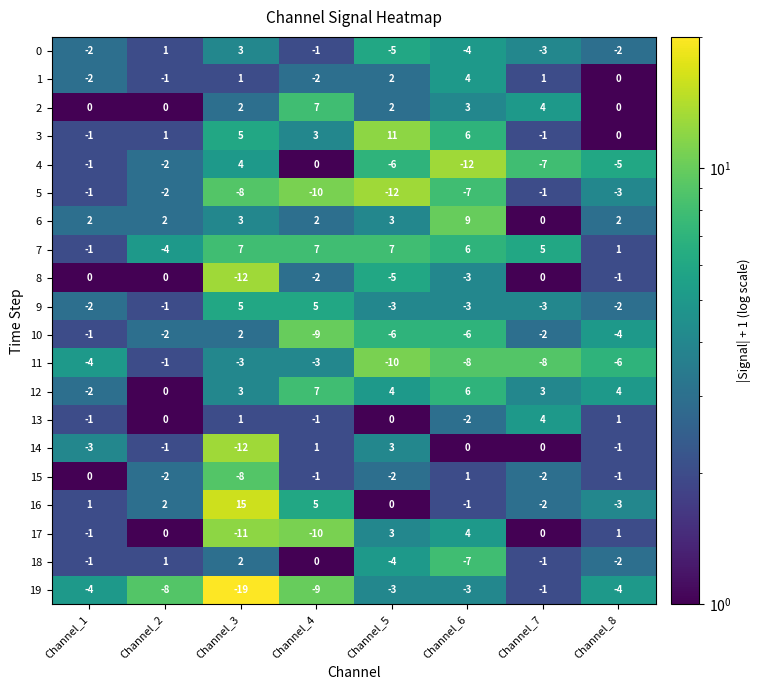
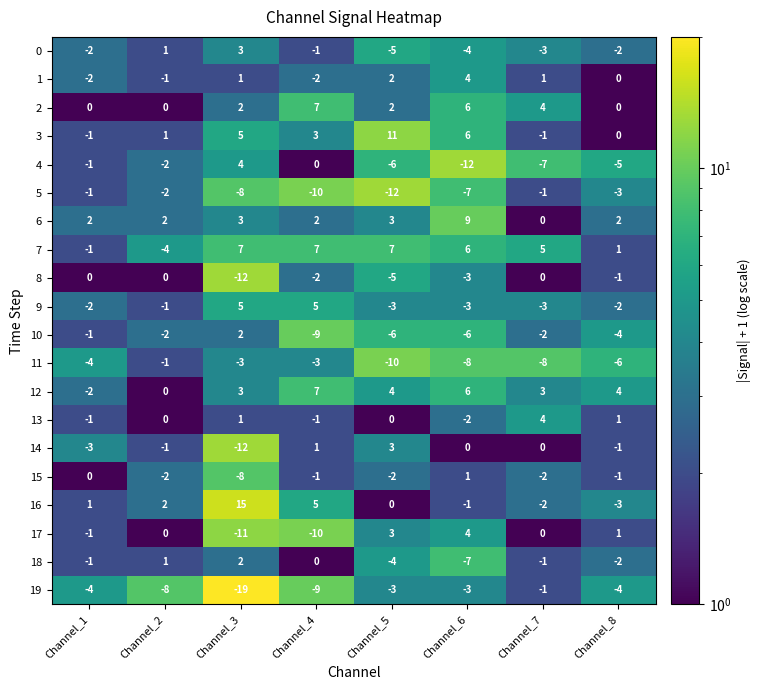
  {
    "0": {
      "Channel_1": -2,
      "Channel_2": 1,
      "Channel_3": 3,
      "Channel_4": -1,
      "Channel_5": -5,
      "Channel_6": -4,
      "Channel_7": -3,
      "Channel_8": -2
    },
    "1": {
      "Channel_1": -2,
      "Channel_2": -1,
      "Channel_3": 1,
      "Channel_4": -2,
      "Channel_5": 2,
      "Channel_6": 4,
      "Channel_7": 1,
      "Channel_8": 0
    },
    "2": {
      "Channel_1": 0,
      "Channel_2": 0,
      "Channel_3": 2,
      "Channel_4": 7,
      "Channel_5": 2,
-     "Channel_6": 3,
+     "Channel_6": 6,
      "Channel_7": 4,
      "Channel_8": 0
    },
    "3": {
      "Channel_1": -1,
      "Channel_2": 1,
      "Channel_3": 5,
      "Channel_4": 3,
      "Channel_5": 11,
      "Channel_6": 6,
      "Channel_7": -1,
      "Channel_8": 0
    },
    "4": {
      "Channel_1": -1,
      "Channel_2": -2,
      "Channel_3": 4,
      "Channel_4": 0,
      "Channel_5": -6,
      "Channel_6": -12,
      "Channel_7": -7,
      "Channel_8": -5
    },
    "5": {
      "Channel_1": -1,
      "Channel_2": -2,
      "Channel_3": -8,
      "Channel_4": -10,
      "Channel_5": -12,
      "Channel_6": -7,
      "Channel_7": -1,
      "Channel_8": -3
    },
    "6": {
      "Channel_1": 2,
      "Channel_2": 2,
      "Channel_3": 3,
      "Channel_4": 2,
      "Channel_5": 3,
      "Channel_6": 9,
      "Channel_7": 0,
      "Channel_8": 2
    },
    "7": {
      "Channel_1": -1,
      "Channel_2": -4,
      "Channel_3": 7,
      "Channel_4": 7,
      "Channel_5": 7,
      "Channel_6": 6,
      "Channel_7": 5,
      "Channel_8": 1
    },
    "8": {
      "Channel_1": 0,
      "Channel_2": 0,
      "Channel_3": -12,
      "Channel_4": -2,
      "Channel_5": -5,
      "Channel_6": -3,
      "Channel_7": 0,
      "Channel_8": -1
    },
    "9": {
      "Channel_1": -2,
      "Channel_2": -1,
      "Channel_3": 5,
      "Channel_4": 5,
      "Channel_5": -3,
      "Channel_6": -3,
      "Channel_7": -3,
      "Channel_8": -2
    },
    "10": {
      "Channel_1": -1,
      "Channel_2": -2,
      "Channel_3": 2,
      "Channel_4": -9,
      "Channel_5": -6,
      "Channel_6": -6,
      "Channel_7": -2,
      "Channel_8": -4
    },
    "11": {
      "Channel_1": -4,
      "Channel_2": -1,
      "Channel_3": -3,
      "Channel_4": -3,
      "Channel_5": -10,
      "Channel_6": -8,
      "Channel_7": -8,
      "Channel_8": -6
    },
    "12": {
      "Channel_1": -2,
      "Channel_2": 0,
      "Channel_3": 3,
      "Channel_4": 7,
      "Channel_5": 4,
      "Channel_6": 6,
      "Channel_7": 3,
      "Channel_8": 4
    },
    "13": {
      "Channel_1": -1,
      "Channel_2": 0,
      "Channel_3": 1,
      "Channel_4": -1,
      "Channel_5": 0,
      "Channel_6": -2,
      "Channel_7": 4,
      "Channel_8": 1
    },
    "14": {
      "Channel_1": -3,
      "Channel_2": -1,
      "Channel_3": -12,
      "Channel_4": 1,
      "Channel_5": 3,
      "Channel_6": 0,
      "Channel_7": 0,
      "Channel_8": -1
    },
    "15": {
      "Channel_1": 0,
      "Channel_2": -2,
      "Channel_3": -8,
      "Channel_4": -1,
      "Channel_5": -2,
      "Channel_6": 1,
      "Channel_7": -2,
      "Channel_8": -1
    },
    "16": {
      "Channel_1": 1,
      "Channel_2": 2,
      "Channel_3": 15,
      "Channel_4": 5,
      "Channel_5": 0,
      "Channel_6": -1,
      "Channel_7": -2,
      "Channel_8": -3
    },
    "17": {
      "Channel_1": -1,
      "Channel_2": 0,
      "Channel_3": -11,
      "Channel_4": -10,
      "Channel_5": 3,
      "Channel_6": 4,
      "Channel_7": 0,
      "Channel_8": 1
    },
    "18": {
      "Channel_1": -1,
      "Channel_2": 1,
      "Channel_3": 2,
      "Channel_4": 0,
      "Channel_5": -4,
      "Channel_6": -7,
      "Channel_7": -1,
      "Channel_8": -2
    },
    "19": {
      "Channel_1": -4,
      "Channel_2": -8,
      "Channel_3": -19,
      "Channel_4": -9,
      "Channel_5": -3,
      "Channel_6": -3,
      "Channel_7": -1,
      "Channel_8": -4
    }
  }
